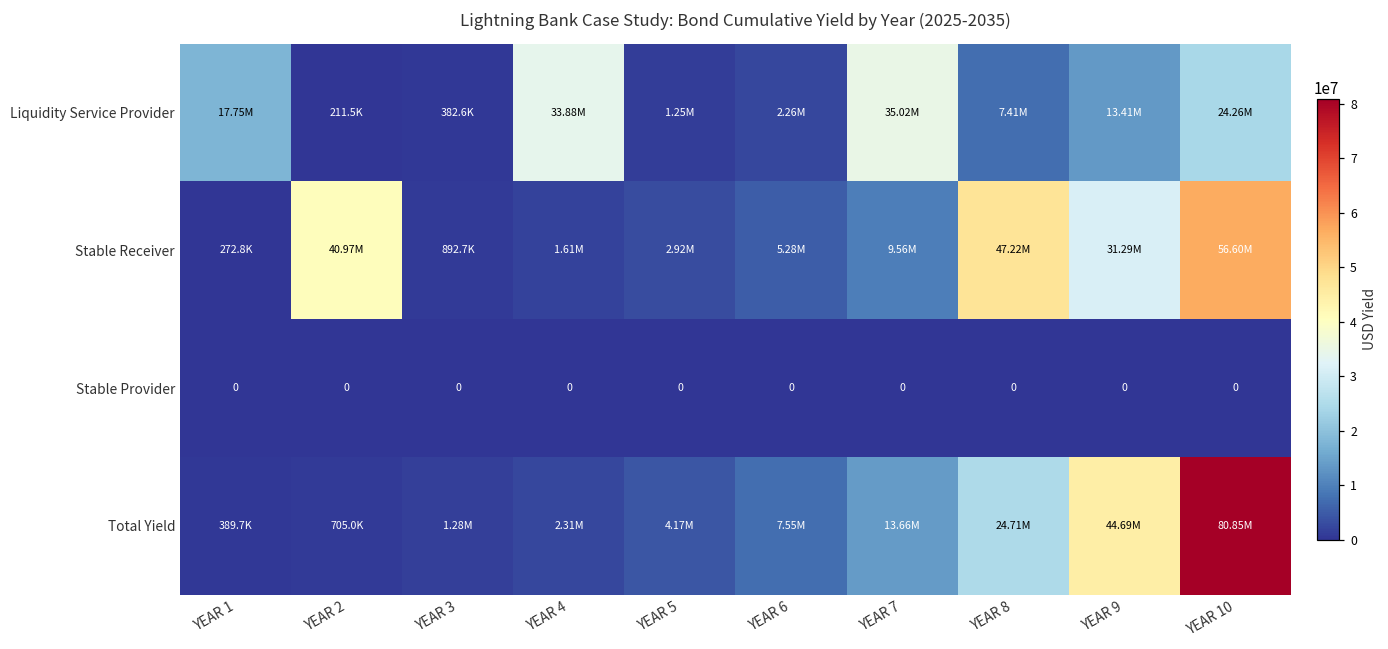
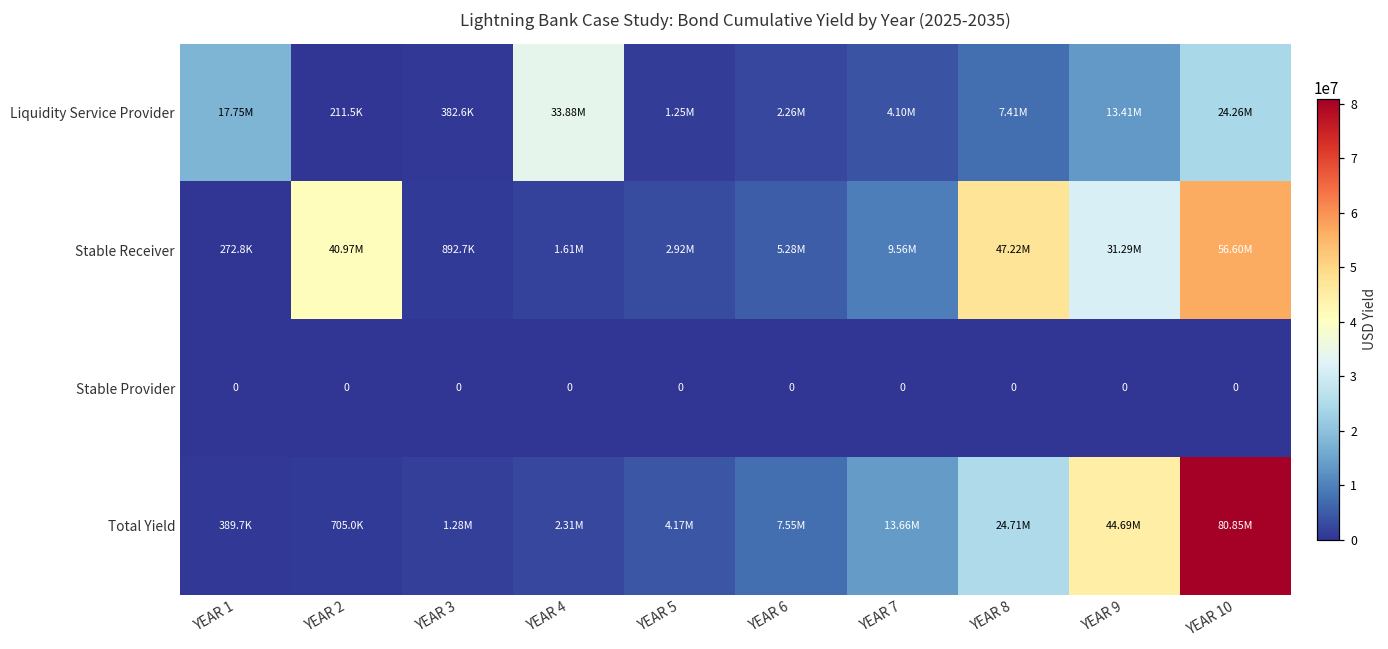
  {
    "Liquidity Service Provider": {
      "YEAR 1": "17.75M",
      "YEAR 2": "211.5K",
      "YEAR 3": "382.6K",
      "YEAR 4": "33.88M",
      "YEAR 5": "1.25M",
      "YEAR 6": "2.26M",
-     "YEAR 7": "35.02M",
+     "YEAR 7": "4.10M",
      "YEAR 8": "7.41M",
      "YEAR 9": "13.41M",
      "YEAR 10": "24.26M"
    },
    "Stable Receiver": {
      "YEAR 1": "272.8K",
      "YEAR 2": "40.97M",
      "YEAR 3": "892.7K",
      "YEAR 4": "1.61M",
      "YEAR 5": "2.92M",
      "YEAR 6": "5.28M",
      "YEAR 7": "9.56M",
      "YEAR 8": "47.22M",
      "YEAR 9": "31.29M",
      "YEAR 10": "56.60M"
    },
    "Stable Provider": {
      "YEAR 1": "0",
      "YEAR 2": "0",
      "YEAR 3": "0",
      "YEAR 4": "0",
      "YEAR 5": "0",
      "YEAR 6": "0",
      "YEAR 7": "0",
      "YEAR 8": "0",
      "YEAR 9": "0",
      "YEAR 10": "0"
    },
    "Total Yield": {
      "YEAR 1": "389.7K",
      "YEAR 2": "705.0K",
      "YEAR 3": "1.28M",
      "YEAR 4": "2.31M",
      "YEAR 5": "4.17M",
      "YEAR 6": "7.55M",
      "YEAR 7": "13.66M",
      "YEAR 8": "24.71M",
      "YEAR 9": "44.69M",
      "YEAR 10": "80.85M"
    }
  }
